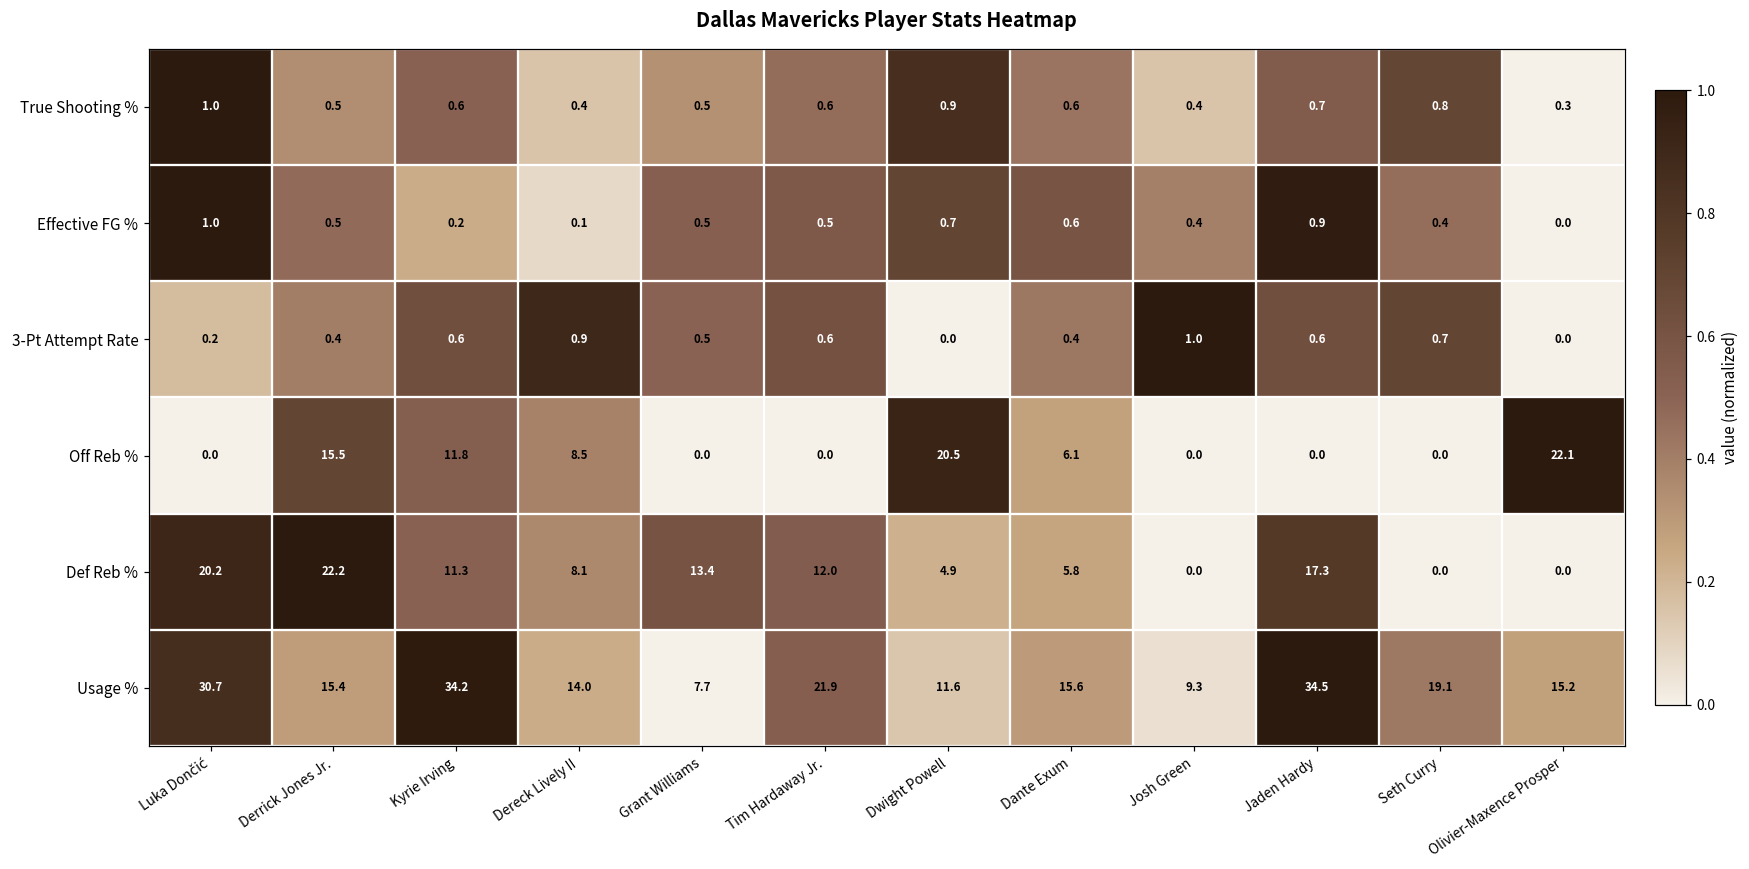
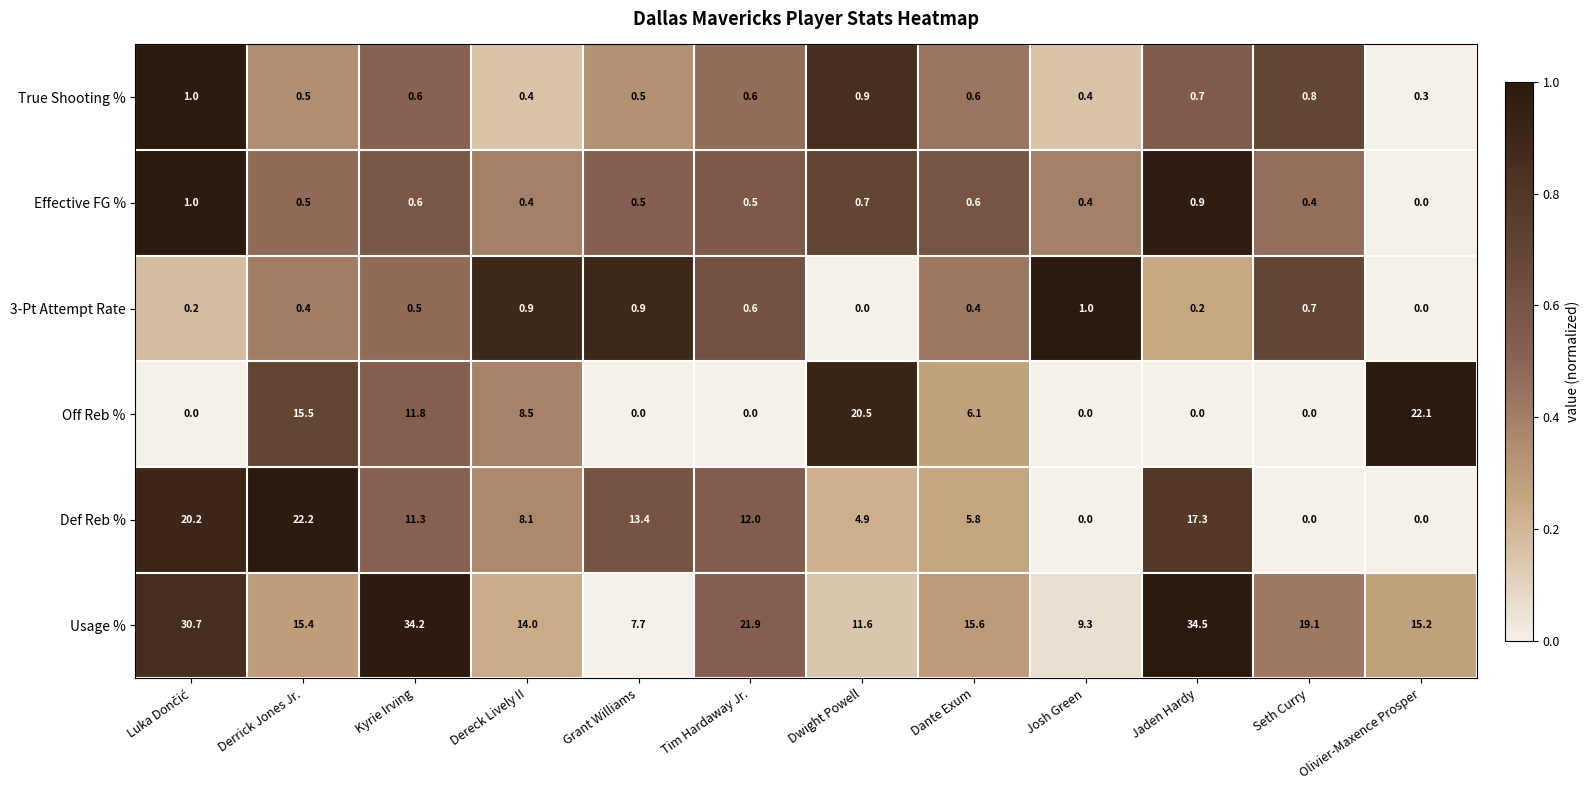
  {
    "True Shooting %": {
      "Luka Dončić": 1.0,
      "Derrick Jones Jr.": 0.5,
      "Kyrie Irving": 0.6,
      "Dereck Lively II": 0.4,
      "Grant Williams": 0.5,
      "Tim Hardaway Jr.": 0.6,
      "Dwight Powell": 0.9,
      "Dante Exum": 0.6,
      "Josh Green": 0.4,
      "Jaden Hardy": 0.7,
      "Seth Curry": 0.8,
      "Olivier-Maxence Prosper": 0.3
    },
    "Effective FG %": {
      "Luka Dončić": 1.0,
      "Derrick Jones Jr.": 0.5,
-     "Kyrie Irving": 0.2,
-     "Dereck Lively II": 0.1,
+     "Kyrie Irving": 0.6,
+     "Dereck Lively II": 0.4,
      "Grant Williams": 0.5,
      "Tim Hardaway Jr.": 0.5,
      "Dwight Powell": 0.7,
      "Dante Exum": 0.6,
      "Josh Green": 0.4,
      "Jaden Hardy": 0.9,
      "Seth Curry": 0.4,
      "Olivier-Maxence Prosper": 0.0
    },
    "3-Pt Attempt Rate": {
      "Luka Dončić": 0.2,
      "Derrick Jones Jr.": 0.4,
-     "Kyrie Irving": 0.6,
+     "Kyrie Irving": 0.5,
      "Dereck Lively II": 0.9,
-     "Grant Williams": 0.5,
+     "Grant Williams": 0.9,
      "Tim Hardaway Jr.": 0.6,
      "Dwight Powell": 0.0,
      "Dante Exum": 0.4,
      "Josh Green": 1.0,
-     "Jaden Hardy": 0.6,
+     "Jaden Hardy": 0.2,
      "Seth Curry": 0.7,
      "Olivier-Maxence Prosper": 0.0
    },
    "Off Reb %": {
      "Luka Dončić": 0.0,
      "Derrick Jones Jr.": 15.5,
      "Kyrie Irving": 11.8,
      "Dereck Lively II": 8.5,
      "Grant Williams": 0.0,
      "Tim Hardaway Jr.": 0.0,
      "Dwight Powell": 20.5,
      "Dante Exum": 6.1,
      "Josh Green": 0.0,
      "Jaden Hardy": 0.0,
      "Seth Curry": 0.0,
      "Olivier-Maxence Prosper": 22.1
    },
    "Def Reb %": {
      "Luka Dončić": 20.2,
      "Derrick Jones Jr.": 22.2,
      "Kyrie Irving": 11.3,
      "Dereck Lively II": 8.1,
      "Grant Williams": 13.4,
      "Tim Hardaway Jr.": 12.0,
      "Dwight Powell": 4.9,
      "Dante Exum": 5.8,
      "Josh Green": 0.0,
      "Jaden Hardy": 17.3,
      "Seth Curry": 0.0,
      "Olivier-Maxence Prosper": 0.0
    },
    "Usage %": {
      "Luka Dončić": 30.7,
      "Derrick Jones Jr.": 15.4,
      "Kyrie Irving": 34.2,
      "Dereck Lively II": 14.0,
      "Grant Williams": 7.7,
      "Tim Hardaway Jr.": 21.9,
      "Dwight Powell": 11.6,
      "Dante Exum": 15.6,
      "Josh Green": 9.3,
      "Jaden Hardy": 34.5,
      "Seth Curry": 19.1,
      "Olivier-Maxence Prosper": 15.2
    }
  }
